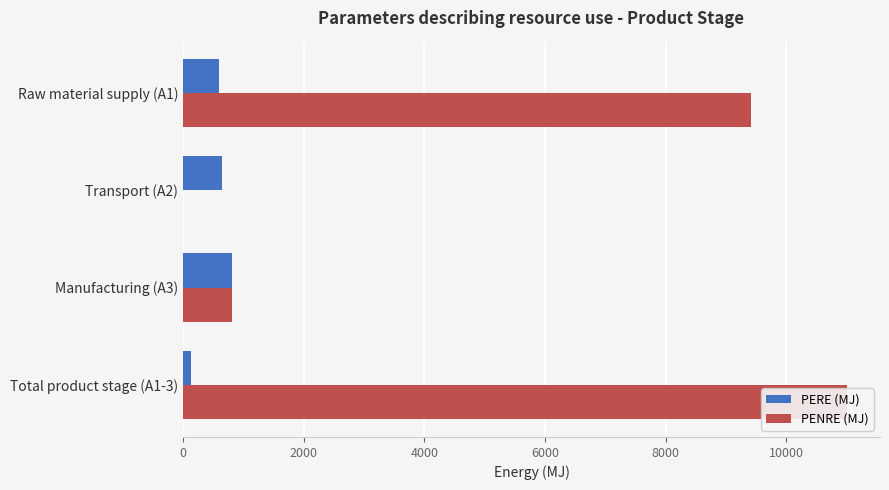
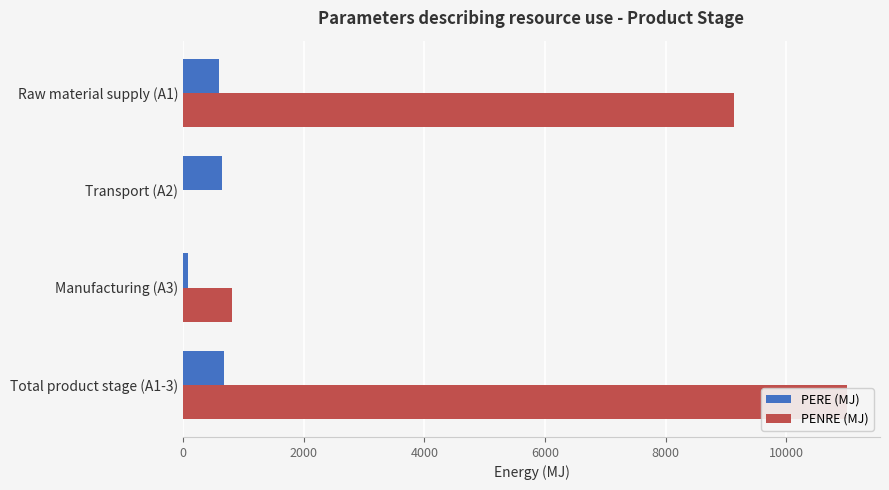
  {
    "PERE (MJ)": {
      "Raw material supply (A1)": 600,
      "Transport (A2)": 600,
-     "Manufacturing (A3)": 800,
-     "Total product stage (A1-3)": 100
+     "Manufacturing (A3)": 100,
+     "Total product stage (A1-3)": 700
    },
    "PENRE (MJ)": {
-     "Raw material supply (A1)": 9400,
+     "Raw material supply (A1)": 9100,
      "Manufacturing (A3)": 800
    }
  }
